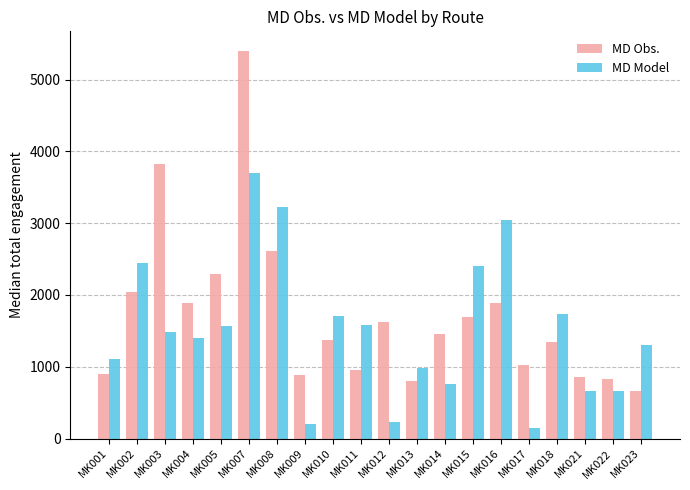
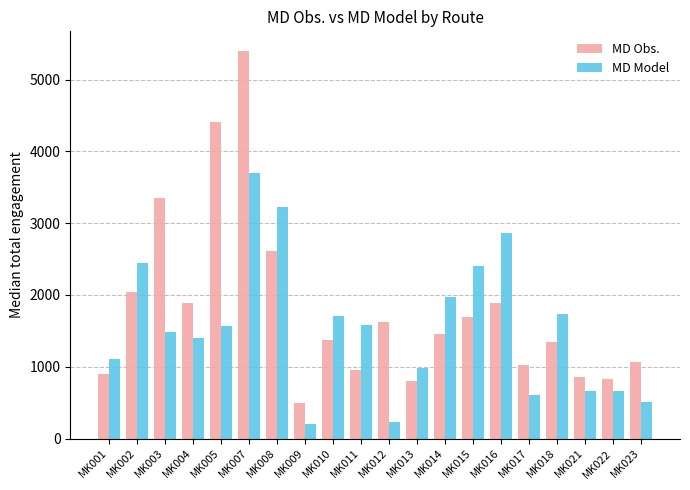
  {
    "MD Obs.": {
      "MK001": 900,
      "MK002": 2000,
-     "MK003": 3800,
+     "MK003": 3400,
      "MK004": 1900,
-     "MK005": 2300,
+     "MK005": 4400,
      "MK007": 5400,
      "MK008": 2600,
-     "MK009": 900,
+     "MK009": 500,
      "MK010": 1400,
      "MK011": 1000,
      "MK012": 1600,
      "MK013": 800,
      "MK014": 1500,
      "MK015": 1700,
      "MK016": 1900,
      "MK017": 1000,
      "MK018": 1300,
      "MK021": 900,
      "MK022": 800,
-     "MK023": 700
+     "MK023": 1100
    },
    "MD Model": {
      "MK001": 1100,
      "MK002": 2400,
      "MK003": 1500,
      "MK004": 1400,
      "MK005": 1600,
      "MK007": 3700,
      "MK008": 3200,
      "MK009": 200,
      "MK010": 1700,
      "MK011": 1600,
      "MK012": 200,
      "MK013": 1000,
-     "MK014": 800,
+     "MK014": 2000,
      "MK015": 2400,
-     "MK016": 3000,
-     "MK017": 200,
+     "MK016": 2900,
+     "MK017": 600,
      "MK018": 1700,
      "MK021": 700,
      "MK022": 700,
-     "MK023": 1300
+     "MK023": 500
    }
  }
